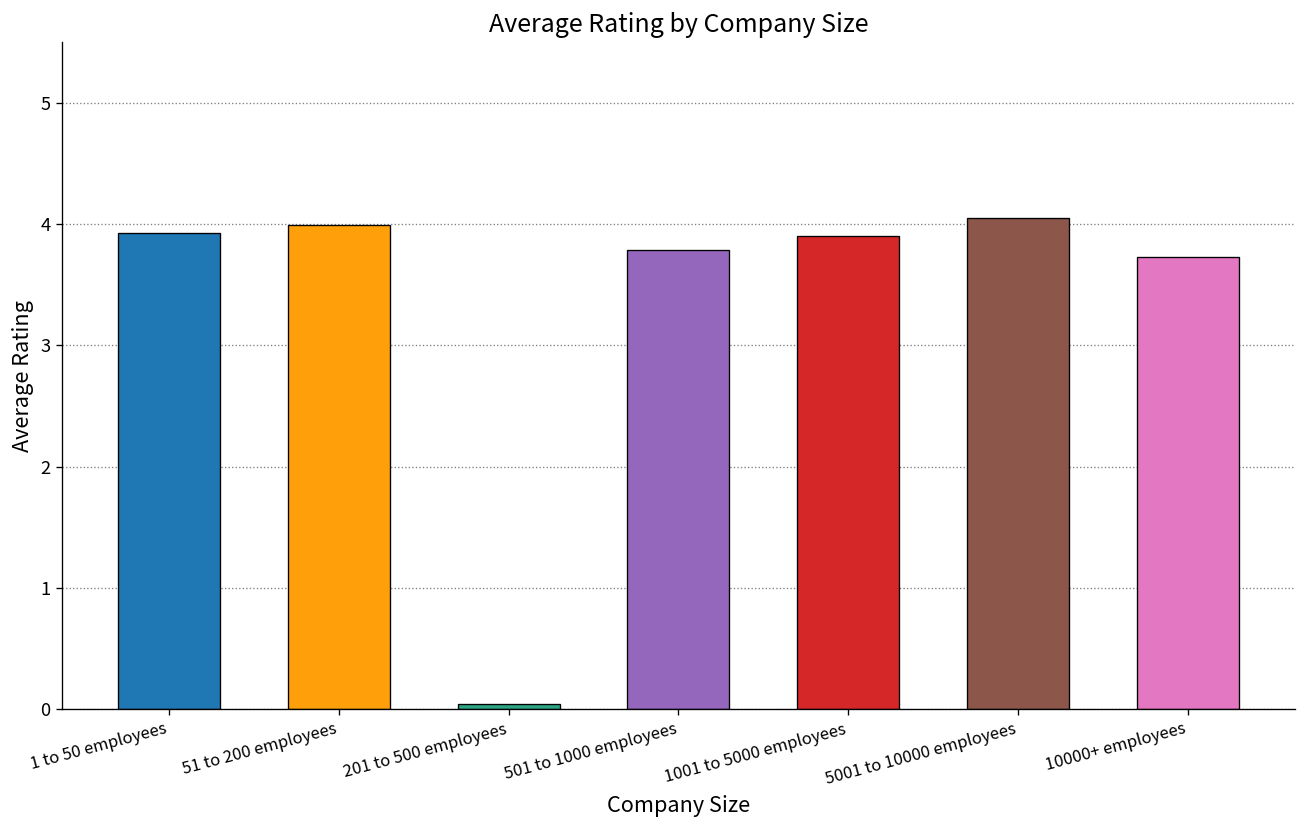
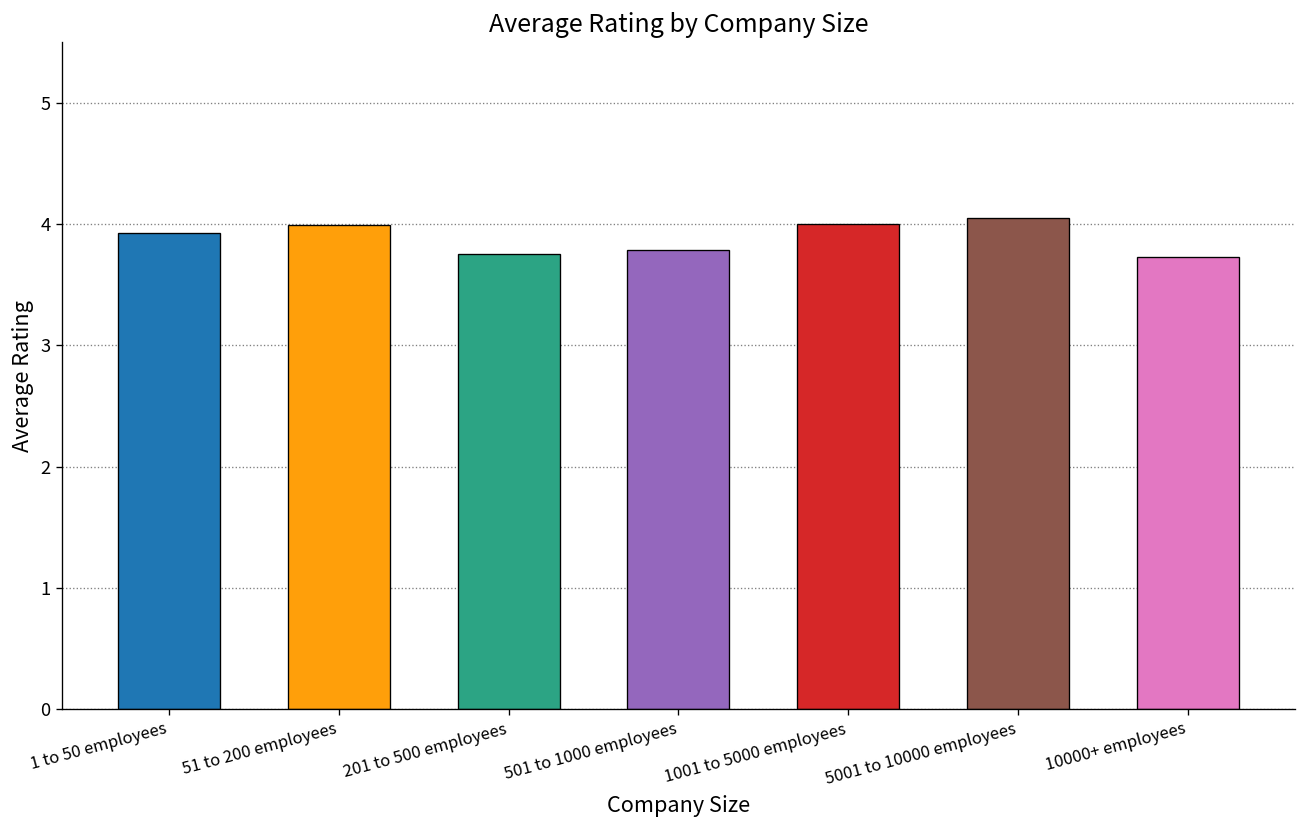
  {
    "1 to 50 employees": 3.93,
    "51 to 200 employees": 3.99,
-   "201 to 500 employees": 0.04,
+   "201 to 500 employees": 3.75,
    "501 to 1000 employees": 3.79,
-   "1001 to 5000 employees": 3.9,
+   "1001 to 5000 employees": 4.0,
    "5001 to 10000 employees": 4.05,
    "10000+ employees": 3.73
  }
